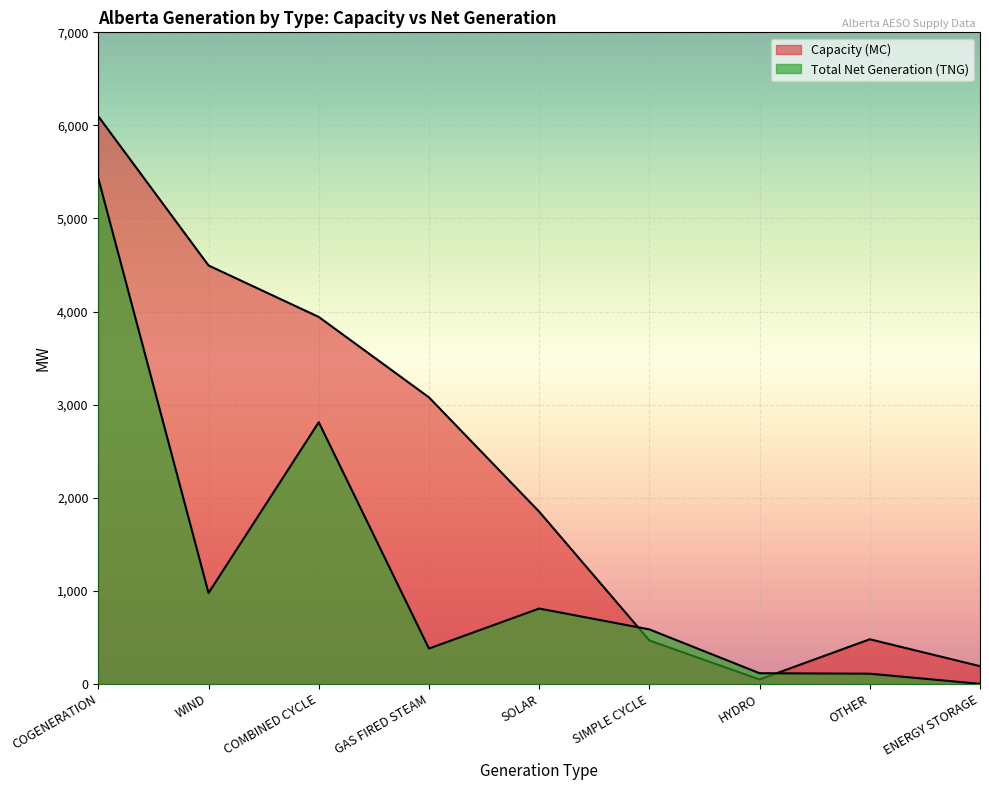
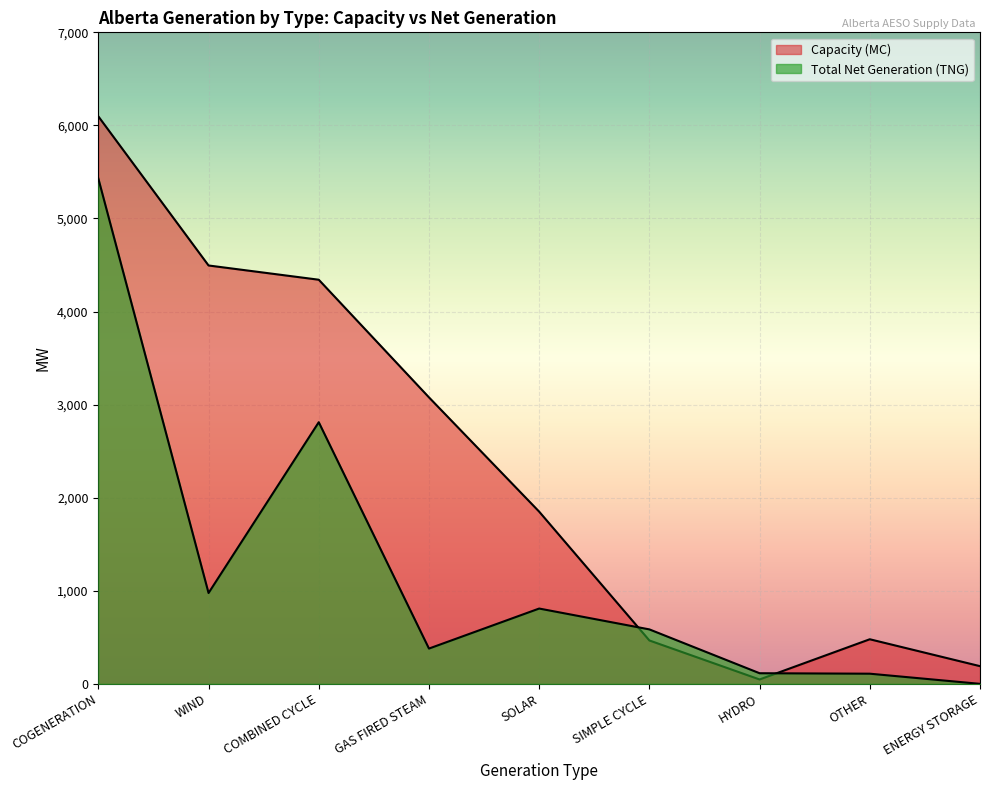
  {
    "Capacity (MC)": {
      "COGENERATION": "6,100",
      "WIND": "4,500",
-     "COMBINED CYCLE": "3,900",
+     "COMBINED CYCLE": "4,300",
      "GAS FIRED STEAM": "3,100",
      "SOLAR": "1,900",
      "SIMPLE CYCLE": "500",
      "HYDRO": "0",
      "OTHER": "500",
      "ENERGY STORAGE": "200"
    },
    "Total Net Generation (TNG)": {
      "COGENERATION": "5,400",
      "WIND": "1,000",
      "COMBINED CYCLE": "2,800",
      "GAS FIRED STEAM": "400",
      "SOLAR": "800",
      "SIMPLE CYCLE": "600",
      "HYDRO": "100",
      "OTHER": "100",
      "ENERGY STORAGE": "0"
    }
  }
